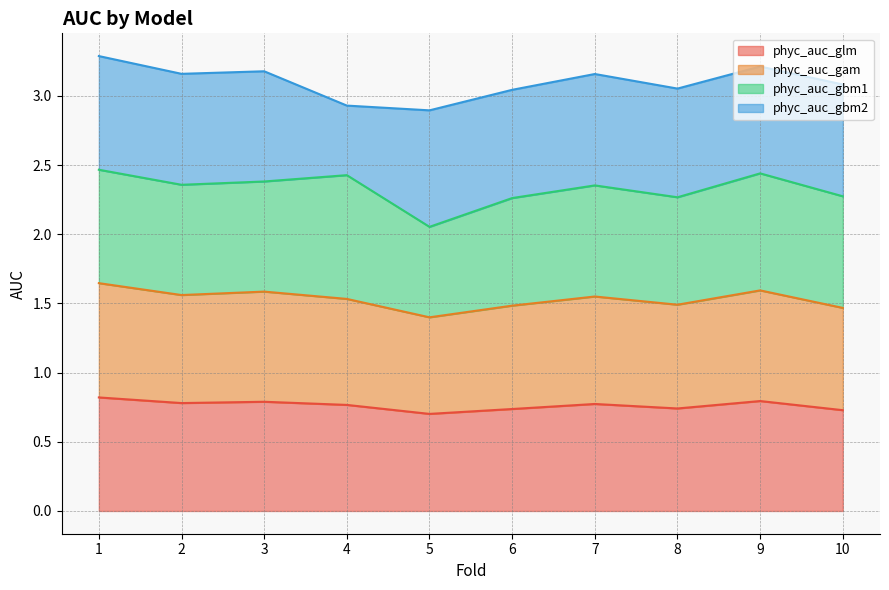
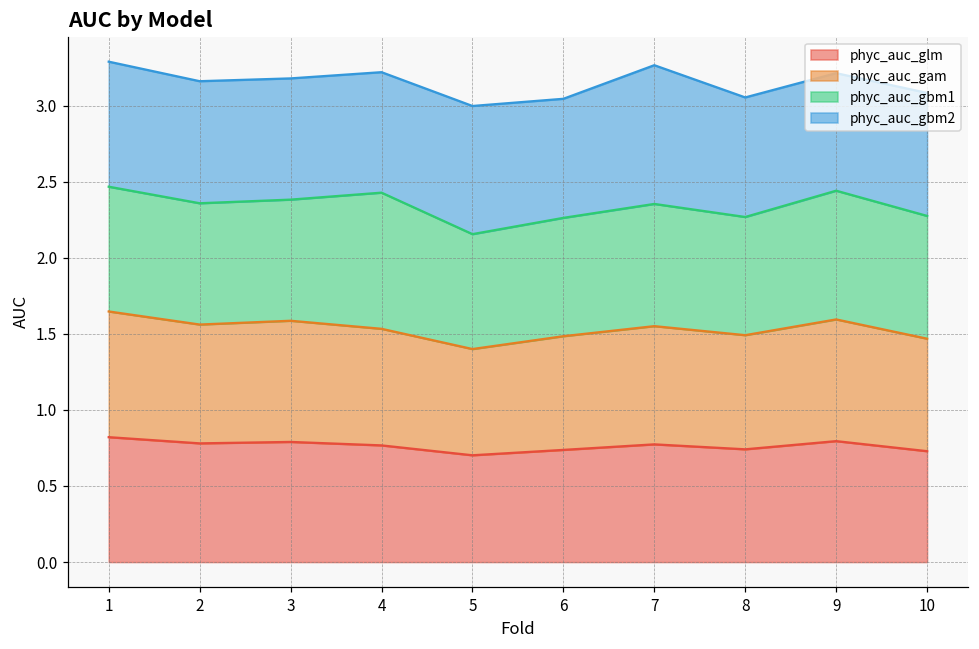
  {
    "phyc_auc_gbm1": {
      "1": 0.82,
      "2": 0.80,
      "3": 0.80,
      "4": 0.89,
-     "5": 0.65,
+     "5": 0.76,
      "6": 0.78,
      "7": 0.80,
      "8": 0.78,
      "9": 0.85,
      "10": 0.81
    },
    "phyc_auc_gbm2": {
      "1": 0.82,
      "2": 0.80,
      "3": 0.80,
-     "4": 0.50,
+     "4": 0.79,
      "5": 0.84,
      "6": 0.78,
-     "7": 0.81,
+     "7": 0.91,
      "8": 0.79
    }
  }
